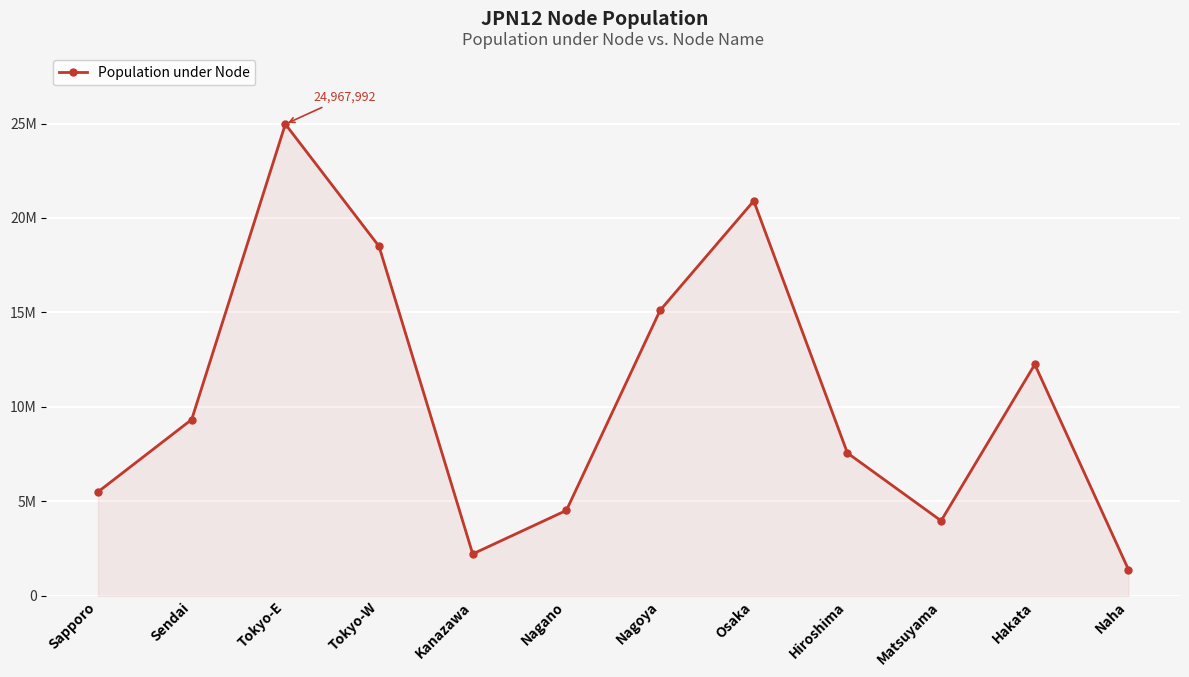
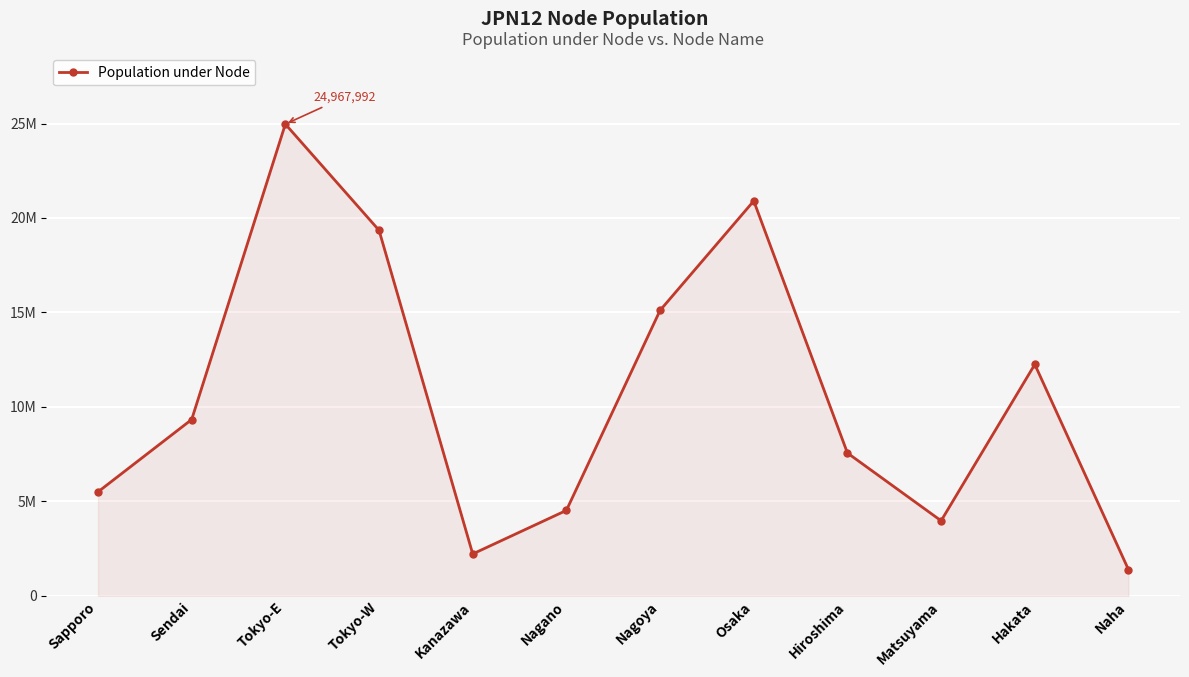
  {
    "Sapporo": 5500000,
    "Sendai": 9300000,
-   "Tokyo-W": 18500000,
+   "Tokyo-W": 19300000,
    "Kanazawa": 2200000,
    "Nagano": 4500000,
    "Nagoya": 15100000,
    "Osaka": 20900000,
    "Hiroshima": 7600000,
    "Matsuyama": 4000000,
    "Hakata": 12300000,
    "Naha": 1400000
  }
